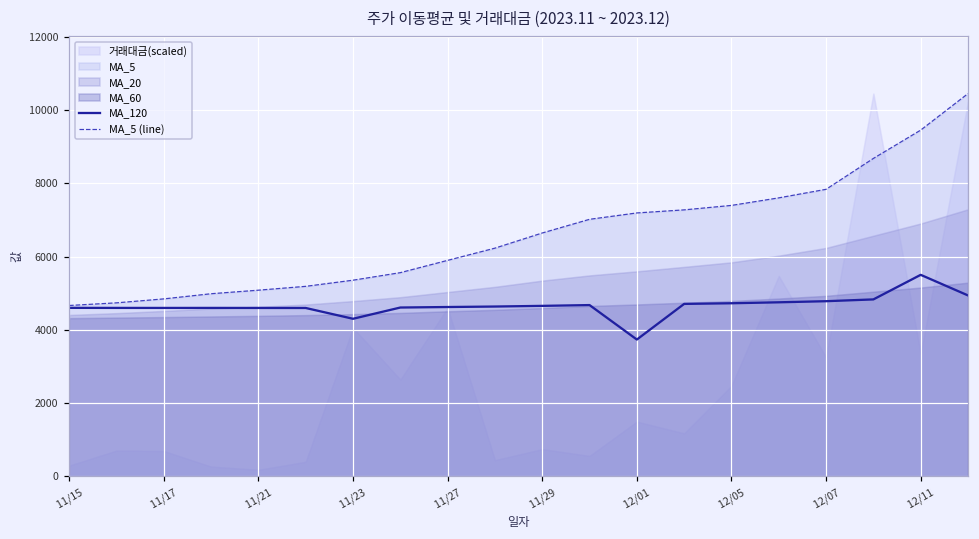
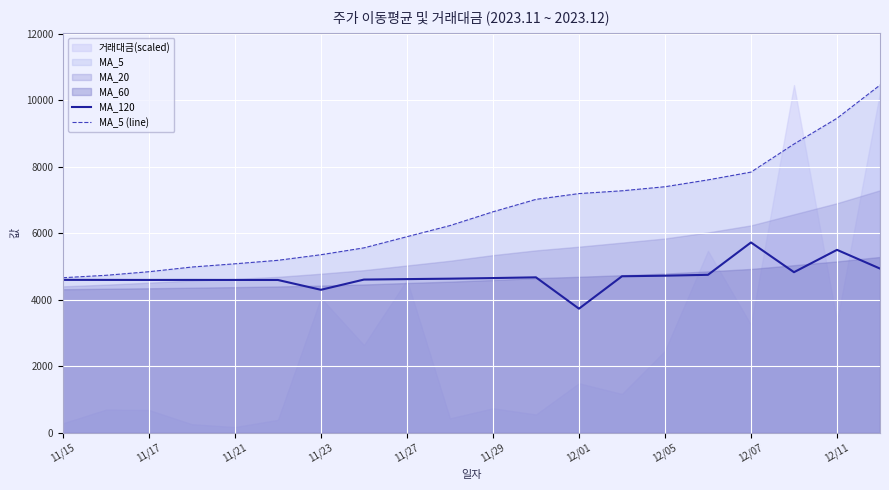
  {
    "MA_120": {
      "11/17": 4600,
      "11/23": 4300,
      "12/01": 3700,
-     "12/07": 4800,
+     "12/07": 5700,
      "12/11": 5500
    }
  }
